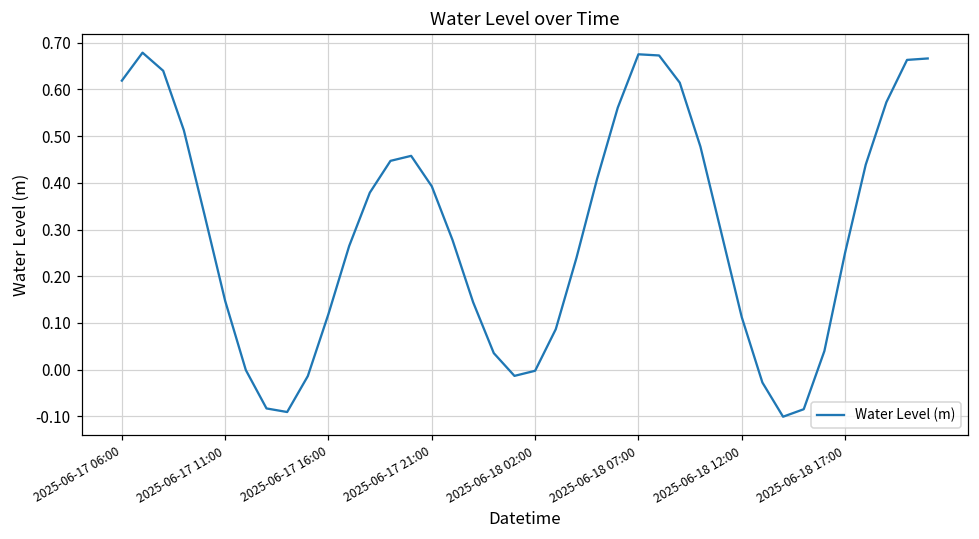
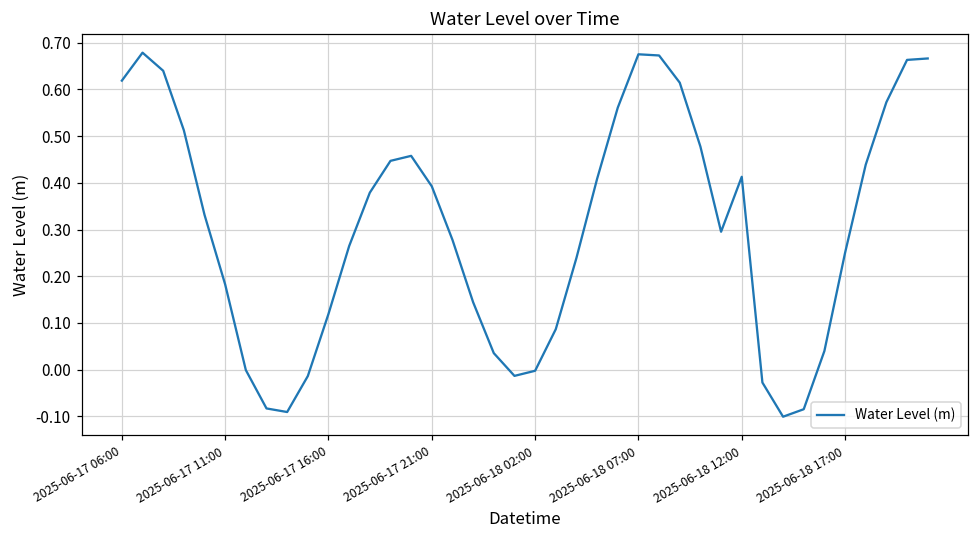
  {
    "2025-06-17 06:00": 0.62,
-   "2025-06-17 11:00": 0.15,
+   "2025-06-17 11:00": 0.18,
    "2025-06-17 16:00": 0.12,
    "2025-06-17 21:00": 0.39,
    "2025-06-18 02:00": 0.00,
    "2025-06-18 07:00": 0.68,
-   "2025-06-18 12:00": 0.11,
+   "2025-06-18 12:00": 0.41,
    "2025-06-18 17:00": 0.25
  }
